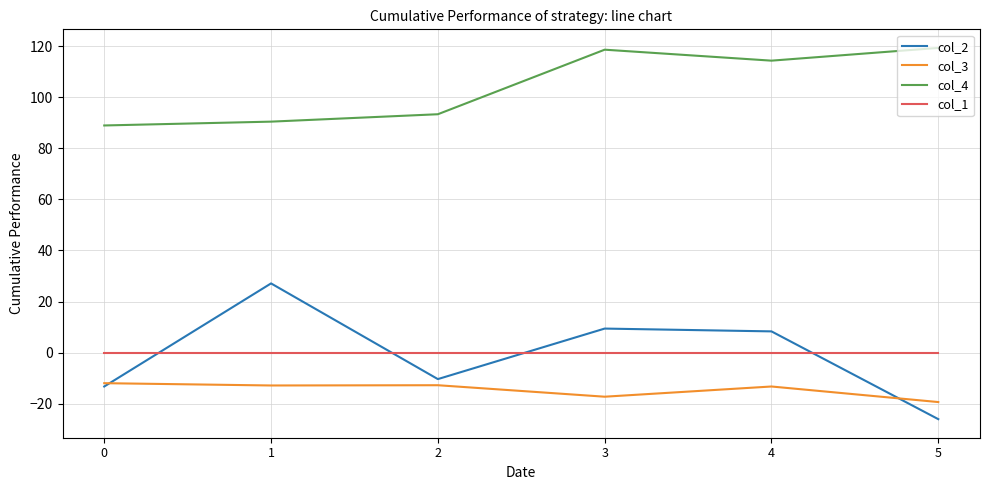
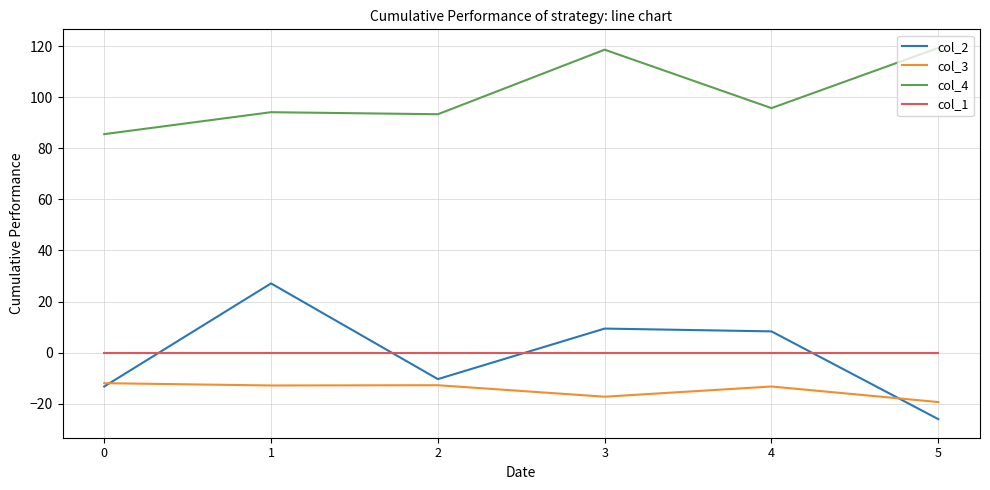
  {
    "col_2": {
      "0": -13,
      "1": 27,
      "2": -10,
      "3": 9,
      "4": 8,
      "5": -26
    },
    "col_3": {
      "0": -12,
      "1": -13,
      "2": -13,
      "3": -17,
      "4": -13,
      "5": -19
    },
    "col_4": {
-     "0": 89,
-     "1": 91,
+     "0": 86,
+     "1": 94,
      "2": 93,
      "3": 119,
-     "4": 114
+     "4": 96
    },
    "col_1": {
      "0": 0,
      "1": 0,
      "2": 0,
      "3": 0,
      "4": 0,
      "5": 0
    }
  }
